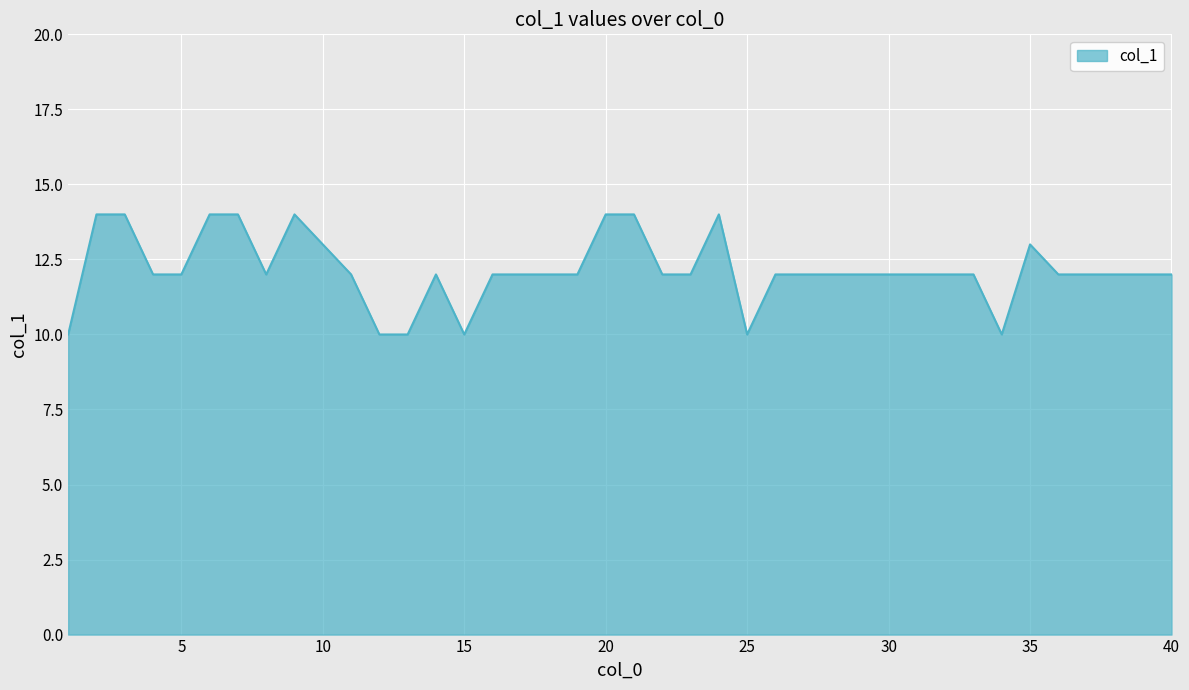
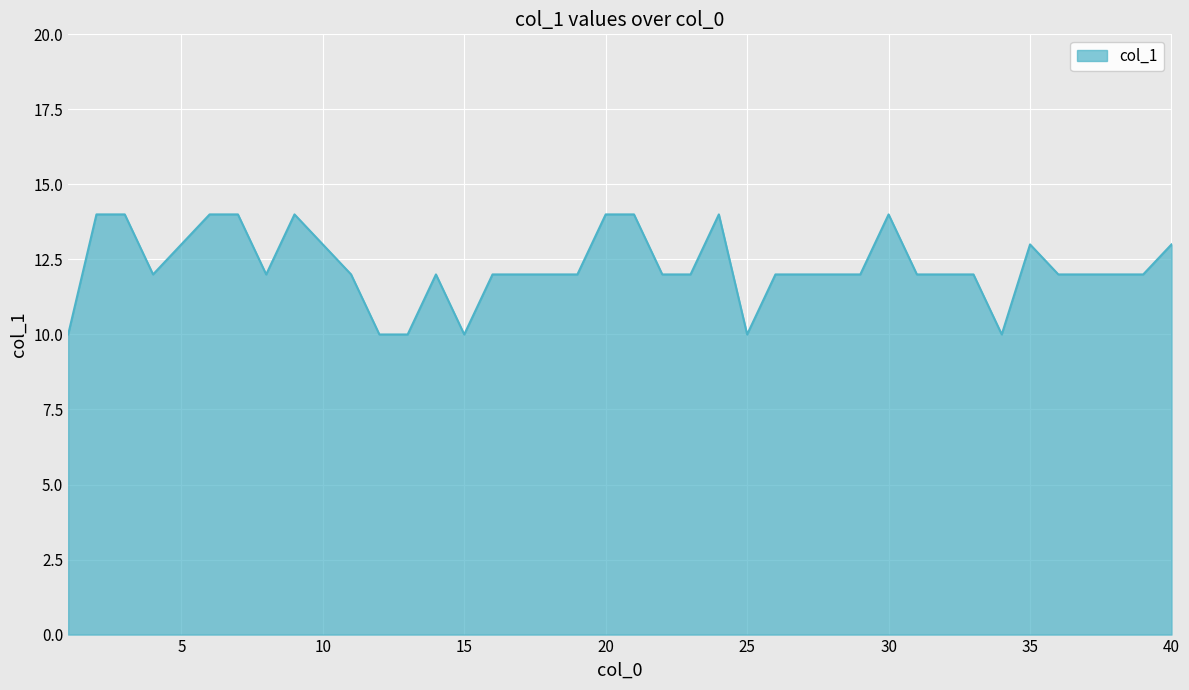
  {
-   "5": 12,
+   "5": 13,
    "10": 13,
    "15": 10,
    "20": 14,
    "25": 10,
-   "30": 12,
+   "30": 14,
    "35": 13,
-   "40": 12
+   "40": 13
  }
